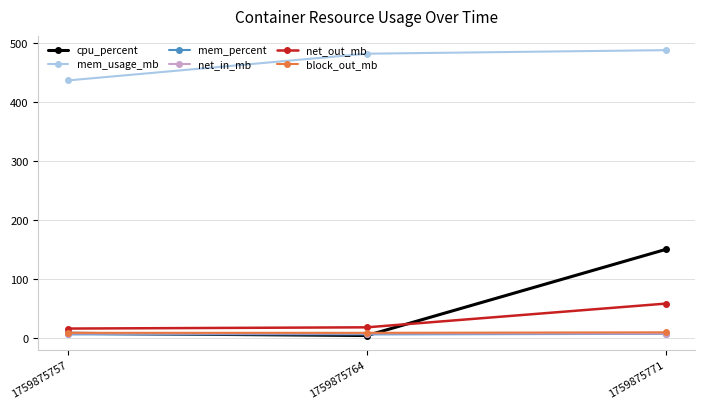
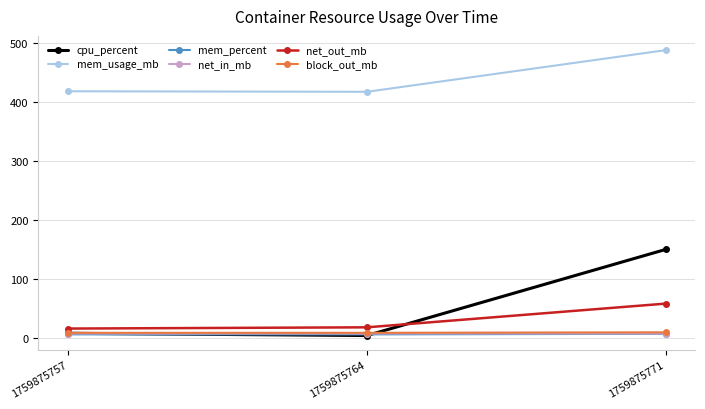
  {
    "cpu_percent": {
      "1759875771": 150
    },
    "mem_usage_mb": {
-     "1759875757": 440,
-     "1759875764": 480,
+     "1759875757": 420,
+     "1759875764": 420,
      "1759875771": 490
    },
    "net_out_mb": {
      "1759875757": 20,
      "1759875764": 20,
      "1759875771": 60
    }
  }
